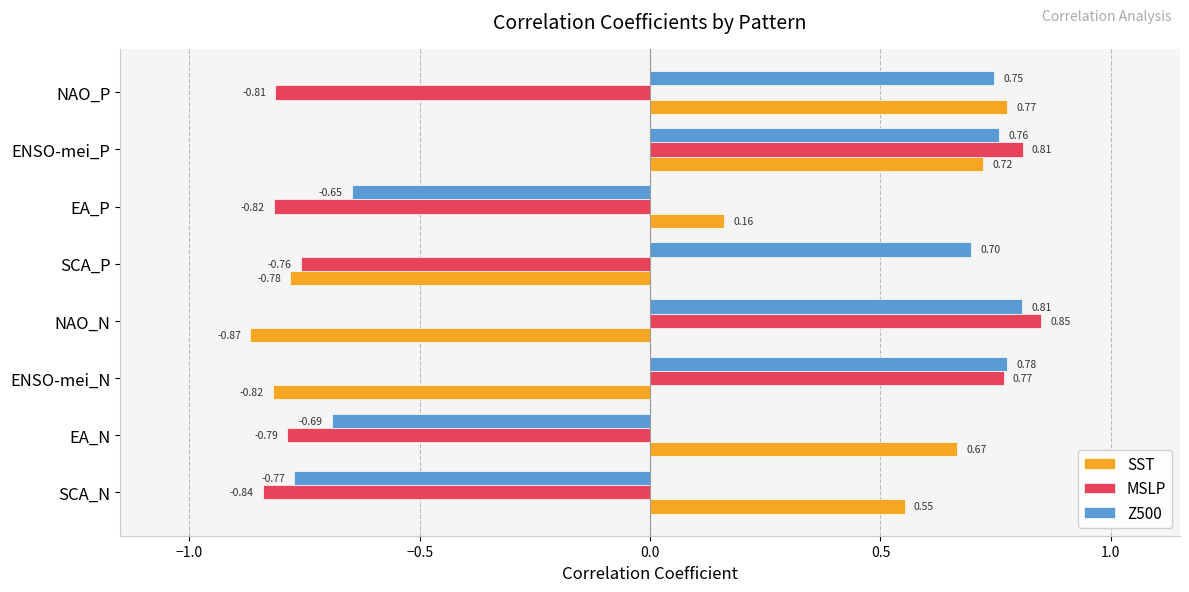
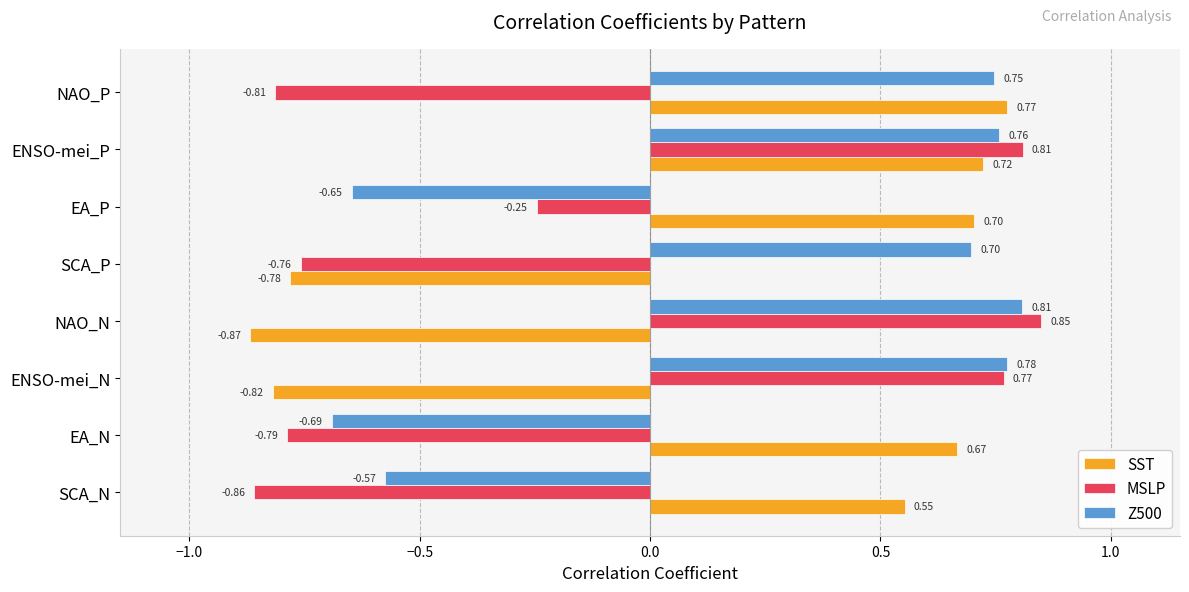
  {
    "SST": {
      "NAO_P": 0.77,
      "ENSO-mei_P": 0.72,
-     "EA_P": 0.16,
+     "EA_P": 0.70,
      "SCA_P": -0.78,
      "NAO_N": -0.87,
      "ENSO-mei_N": -0.82,
      "EA_N": 0.67,
      "SCA_N": 0.55
    },
    "MSLP": {
      "NAO_P": -0.81,
      "ENSO-mei_P": 0.81,
-     "EA_P": -0.82,
+     "EA_P": -0.25,
      "SCA_P": -0.76,
      "NAO_N": 0.85,
      "ENSO-mei_N": 0.77,
      "EA_N": -0.79,
-     "SCA_N": -0.84
+     "SCA_N": -0.86
    },
    "Z500": {
      "NAO_P": 0.75,
      "ENSO-mei_P": 0.76,
      "EA_P": -0.65,
      "SCA_P": 0.70,
      "NAO_N": 0.81,
      "ENSO-mei_N": 0.78,
      "EA_N": -0.69,
-     "SCA_N": -0.77
+     "SCA_N": -0.57
    }
  }
